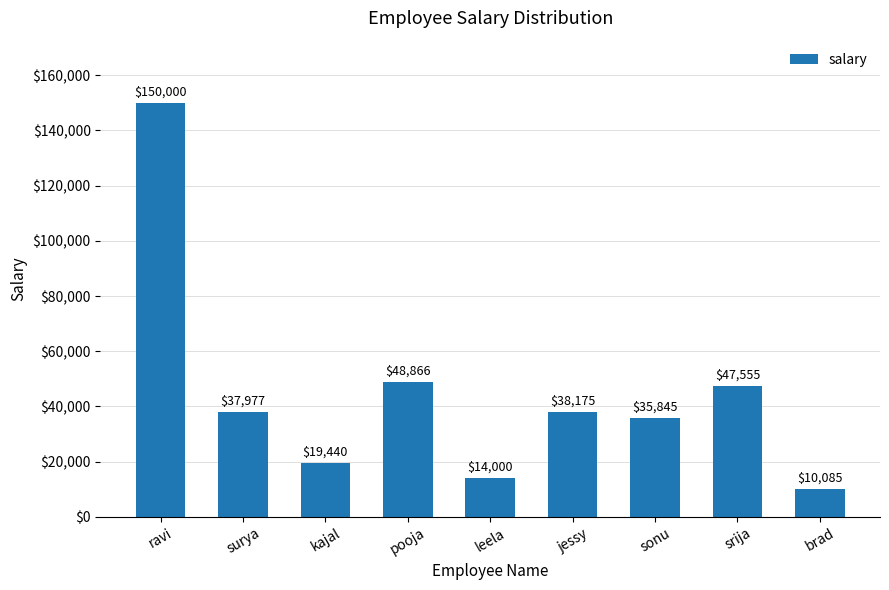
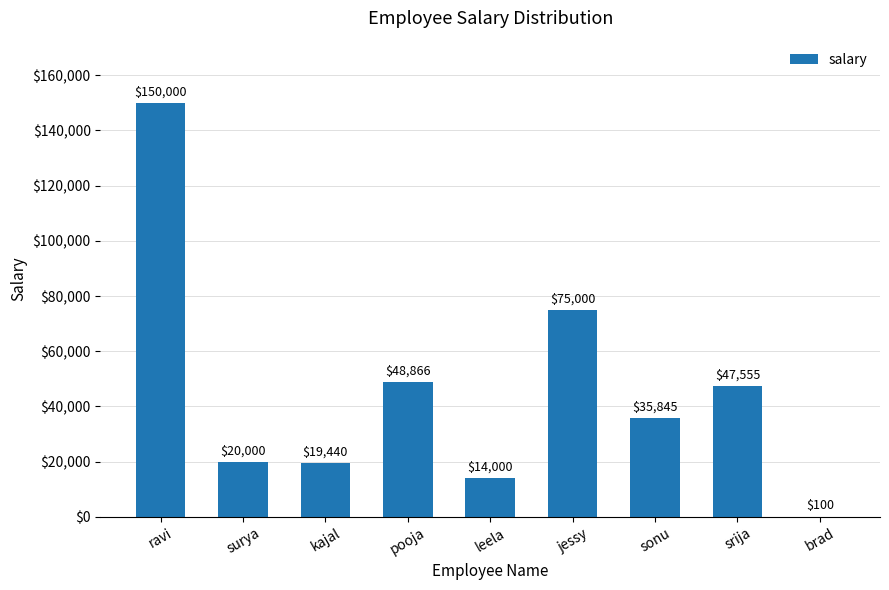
  {
    "ravi": "$150,000",
-   "surya": "$37,977",
+   "surya": "$20,000",
    "kajal": "$19,440",
    "pooja": "$48,866",
    "leela": "$14,000",
-   "jessy": "$38,175",
+   "jessy": "$75,000",
    "sonu": "$35,845",
    "srija": "$47,555",
-   "brad": "$10,085"
+   "brad": "$100"
  }
